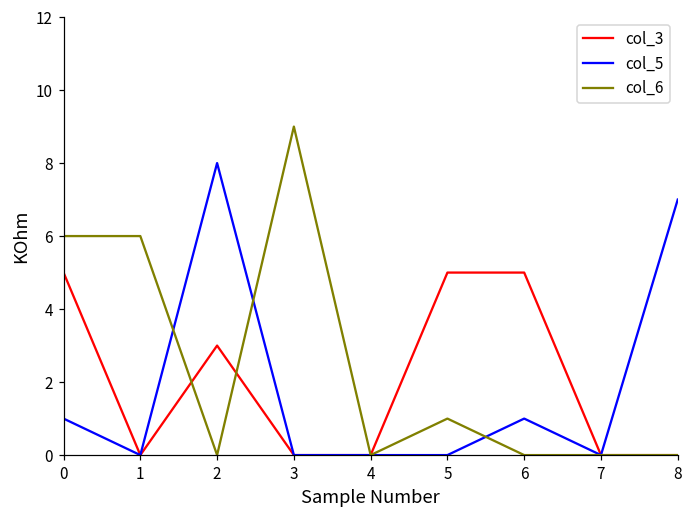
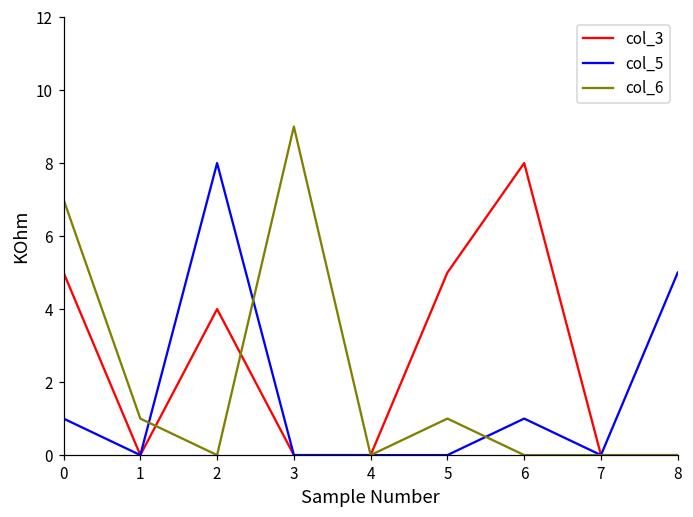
  {
    "col_3": {
      "0": 5,
-     "2": 3,
+     "2": 4,
      "5": 5,
-     "6": 5
+     "6": 8
    },
    "col_5": {
      "0": 1,
      "2": 8,
      "5": 0,
      "6": 1,
-     "8": 7
+     "8": 5
    },
    "col_6": {
-     "0": 6,
-     "1": 6,
+     "0": 7,
+     "1": 1,
      "2": 0,
      "3": 9,
      "5": 1,
      "6": 0
    }
  }
